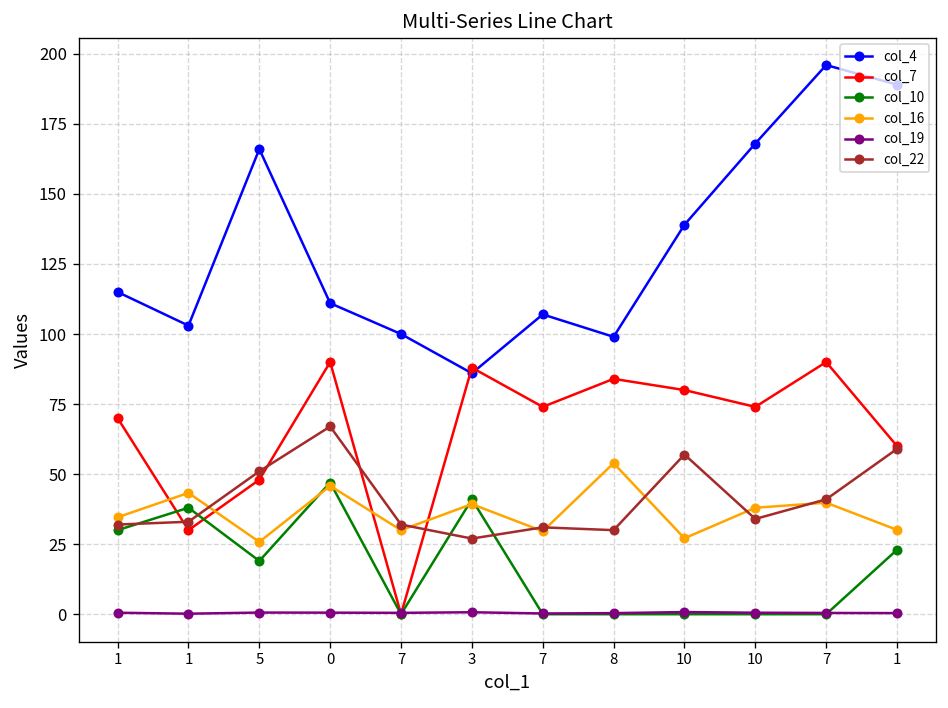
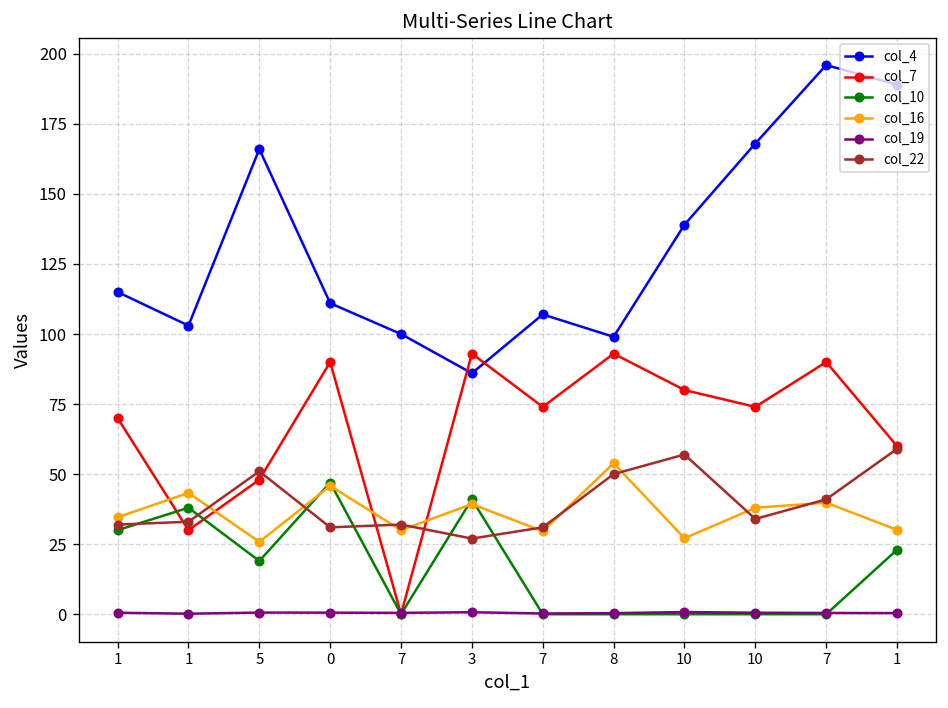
  {
    "col_4": {
      "5": 166,
      "0": 111,
      "3": 86,
      "8": 99
    },
    "col_7": {
      "5": 48,
      "0": 90,
-     "3": 88,
-     "8": 84
+     "3": 93,
+     "8": 93
    },
    "col_10": {
      "5": 19,
      "0": 47,
      "3": 41
    },
    "col_16": {
      "5": 26,
      "0": 46,
      "3": 39,
      "8": 54
    },
    "col_19": {
      "5": 1,
      "0": 1,
      "3": 1
    },
    "col_22": {
      "5": 51,
-     "0": 67,
+     "0": 31,
      "3": 27,
-     "8": 30
+     "8": 50
    }
  }
